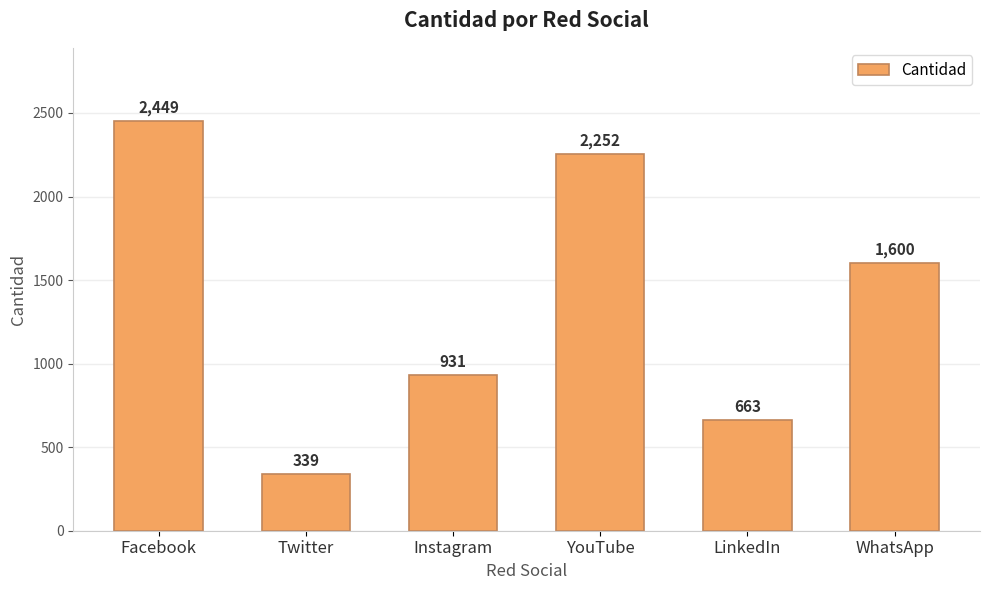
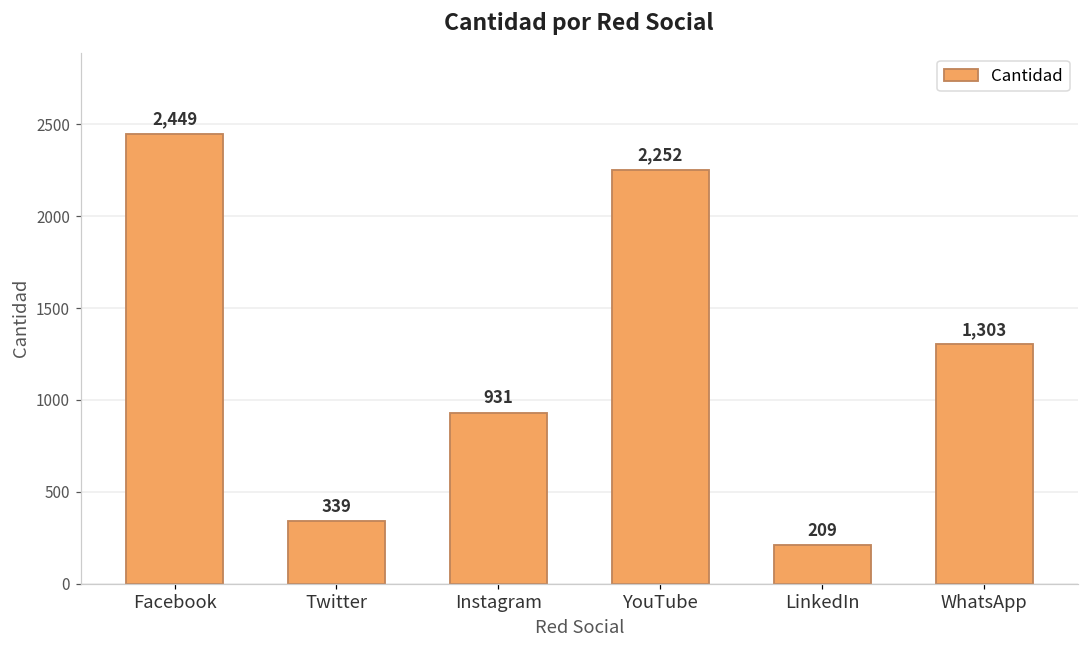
  {
    "Facebook": "2,449",
    "Twitter": "339",
    "Instagram": "931",
    "YouTube": "2,252",
-   "LinkedIn": "663",
-   "WhatsApp": "1,600"
+   "LinkedIn": "209",
+   "WhatsApp": "1,303"
  }
